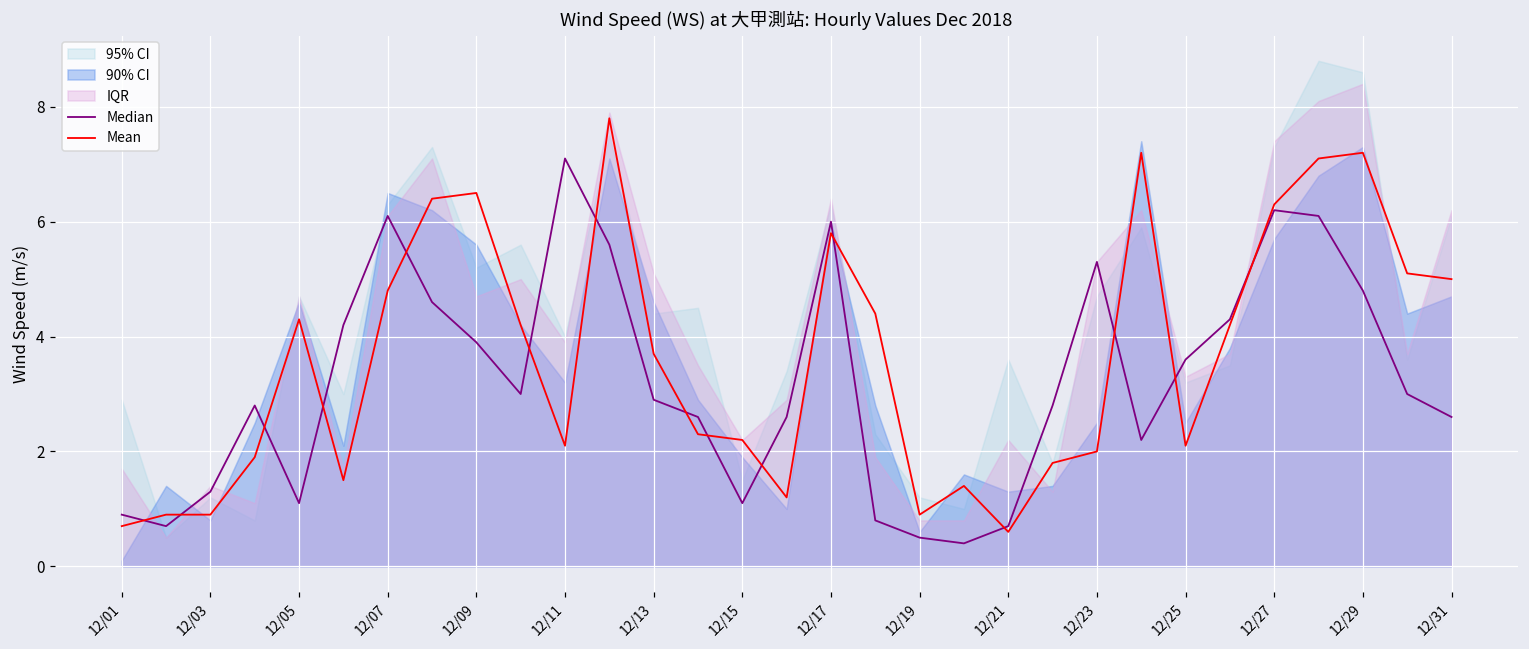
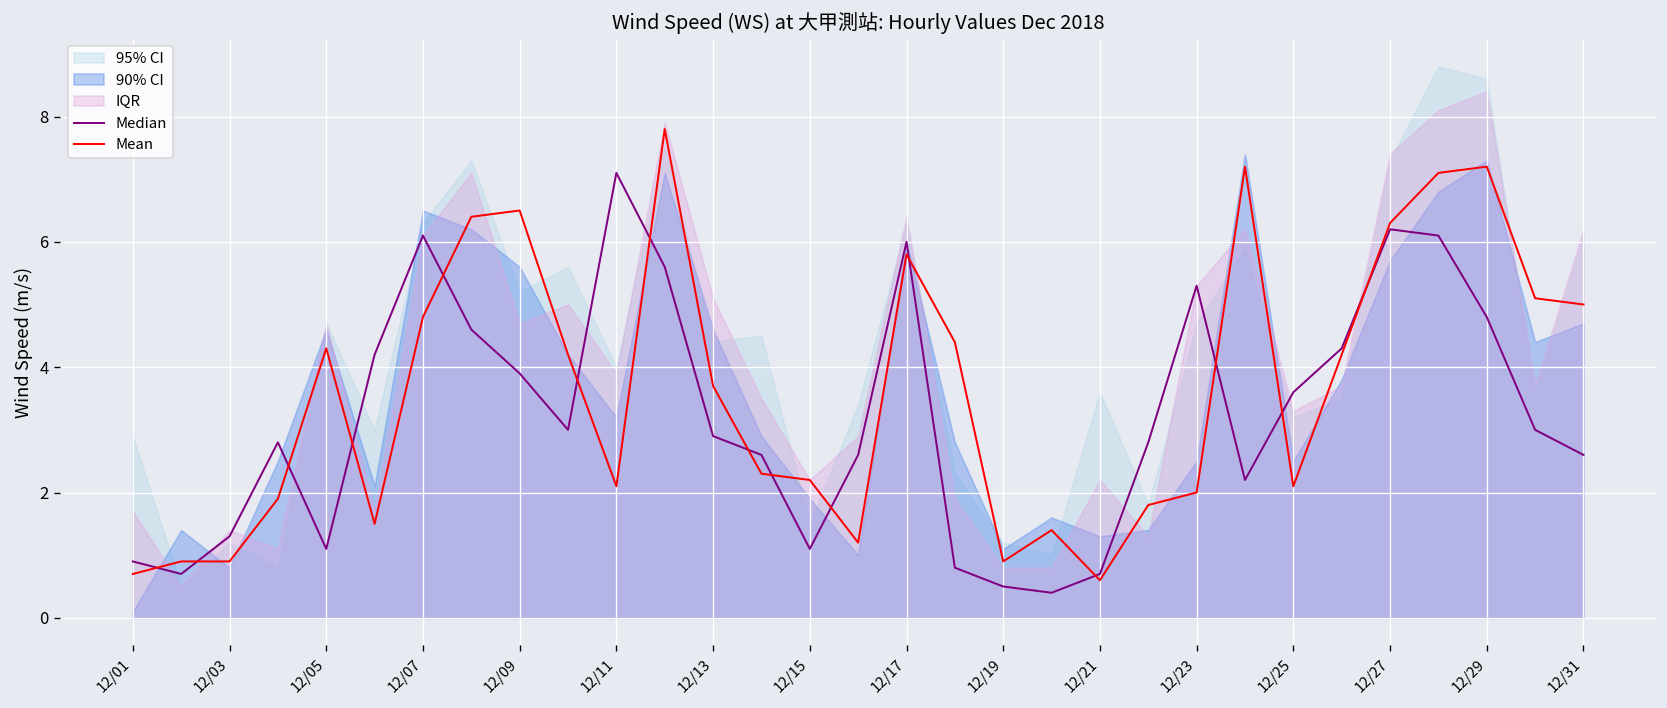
  {
    "Median": {
      "12/01": 0.9,
      "12/03": 1.3,
      "12/05": 1.1,
      "12/09": 3.9,
      "12/11": 7.1,
      "12/13": 2.9,
      "12/15": 1.1,
      "12/19": 0.5,
      "12/21": 0.7,
      "12/25": 3.6,
      "12/27": 6.2,
      "12/29": 4.8,
      "12/31": 2.6
    },
    "Mean": {
      "12/01": 0.7,
      "12/03": 0.9,
      "12/05": 4.3,
      "12/07": 4.8,
      "12/09": 6.5,
      "12/11": 2.1,
      "12/13": 3.7,
      "12/17": 5.8,
      "12/19": 0.9,
      "12/21": 0.6,
      "12/23": 2.0,
      "12/25": 2.1,
      "12/27": 6.3,
      "12/29": 7.2,
      "12/31": 5.0
    },
    "90% CI": {
      "12/01": 0.1,
      "12/03": 0.8,
      "12/05": 4.6,
      "12/07": 6.5,
      "12/09": 5.6,
      "12/11": 3.2,
      "12/13": 4.6,
      "12/15": 1.9,
-     "12/19": 0.6,
+     "12/19": 1.1,
      "12/21": 1.3,
      "12/23": 2.5,
      "12/25": 2.5,
      "12/27": 5.7,
      "12/29": 7.3,
      "12/31": 4.7
    }
  }
